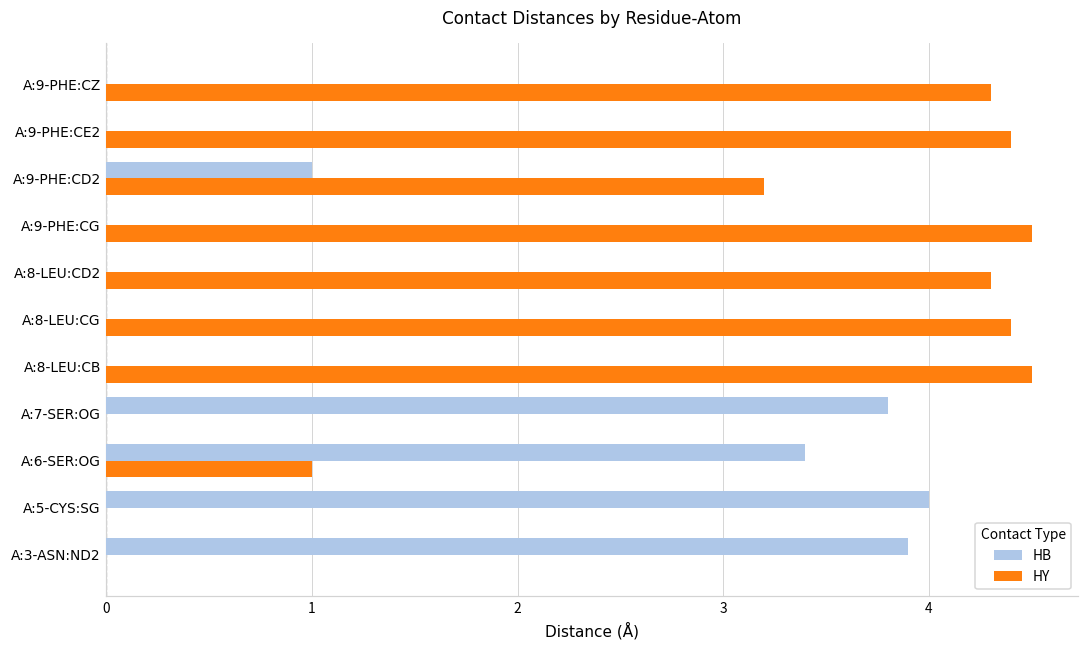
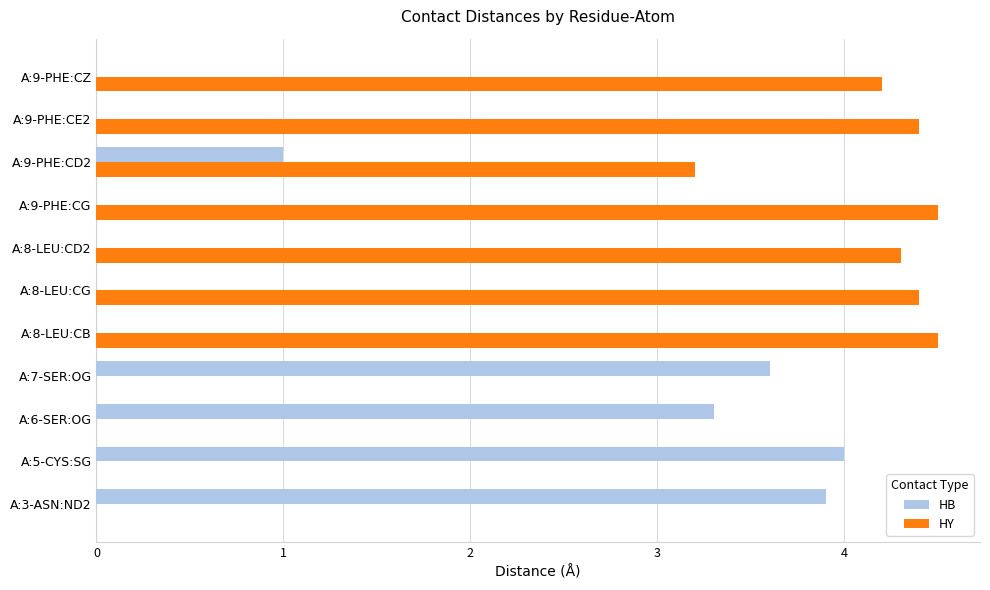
  {
    "HB": {
      "A:9-PHE:CZ": 0.0,
      "A:9-PHE:CE2": 0.0,
      "A:9-PHE:CD2": 1.0,
      "A:9-PHE:CG": 0.0,
      "A:8-LEU:CD2": 0.0,
      "A:8-LEU:CG": 0.0,
      "A:8-LEU:CB": 0.0,
-     "A:7-SER:OG": 3.8,
-     "A:6-SER:OG": 3.4,
+     "A:7-SER:OG": 3.6,
+     "A:6-SER:OG": 3.3,
      "A:5-CYS:SG": 4.0,
      "A:3-ASN:ND2": 3.9
    },
    "HY": {
-     "A:9-PHE:CZ": 4.3,
+     "A:9-PHE:CZ": 4.2,
      "A:9-PHE:CE2": 4.4,
      "A:9-PHE:CD2": 3.2,
      "A:9-PHE:CG": 4.5,
      "A:8-LEU:CD2": 4.3,
      "A:8-LEU:CG": 4.4,
      "A:8-LEU:CB": 4.5,
      "A:7-SER:OG": 0.0,
-     "A:6-SER:OG": 1,
+     "A:6-SER:OG": 0,
      "A:5-CYS:SG": 0.0,
      "A:3-ASN:ND2": 0.0
    }
  }
